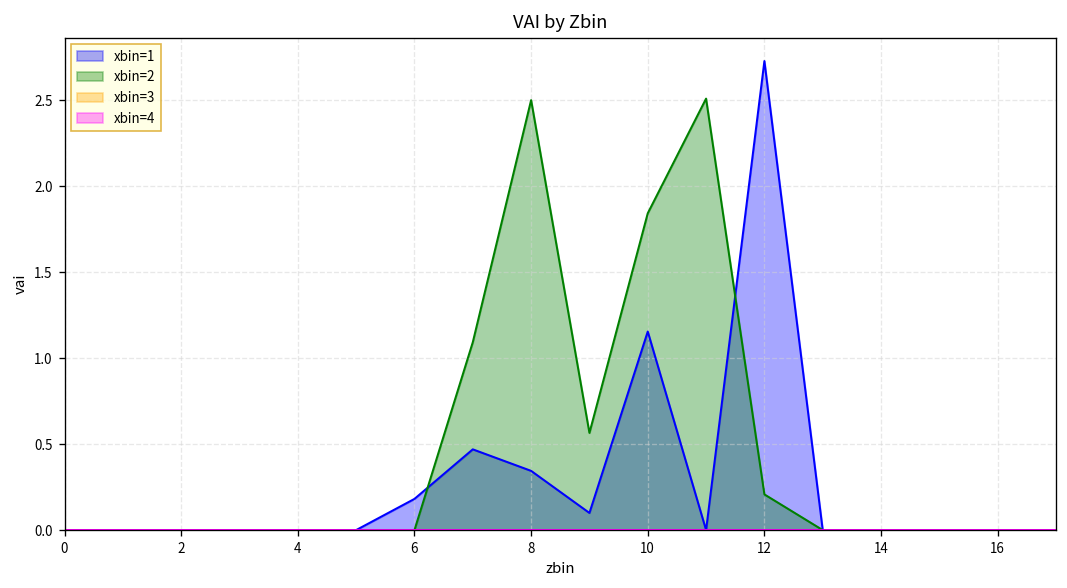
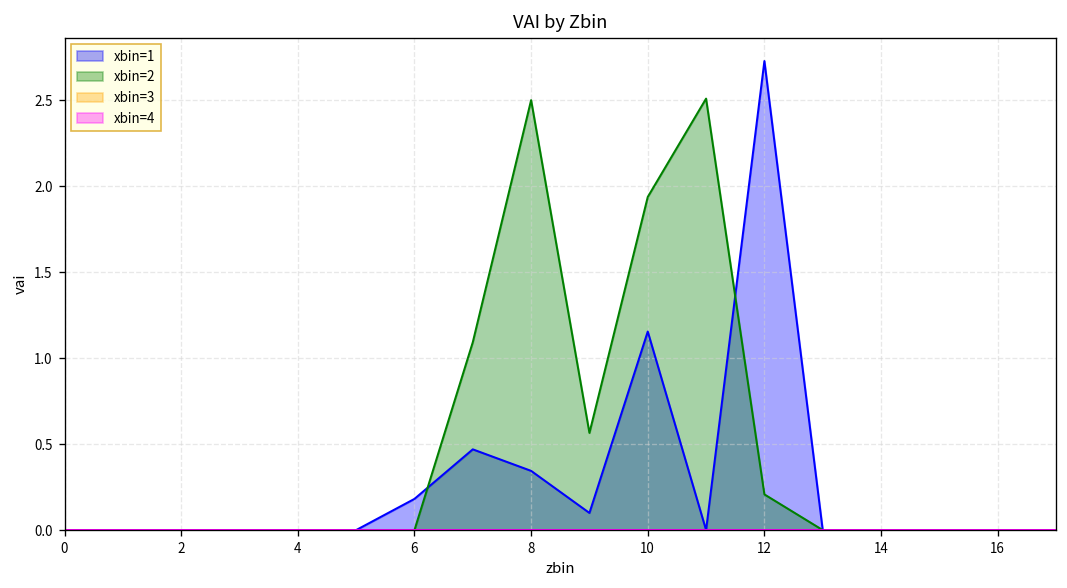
  {
    "xbin=1": {
      "6": 0.18,
      "8": 0.34,
      "10": 1.15,
      "12": 2.73
    },
    "xbin=2": {
      "8": 2.50,
-     "10": 1.84,
+     "10": 1.94,
      "12": 0.21
    },
    "xbin=4": {
      "8": 0.00,
      "10": 0.00,
      "12": 0.00
    }
  }
